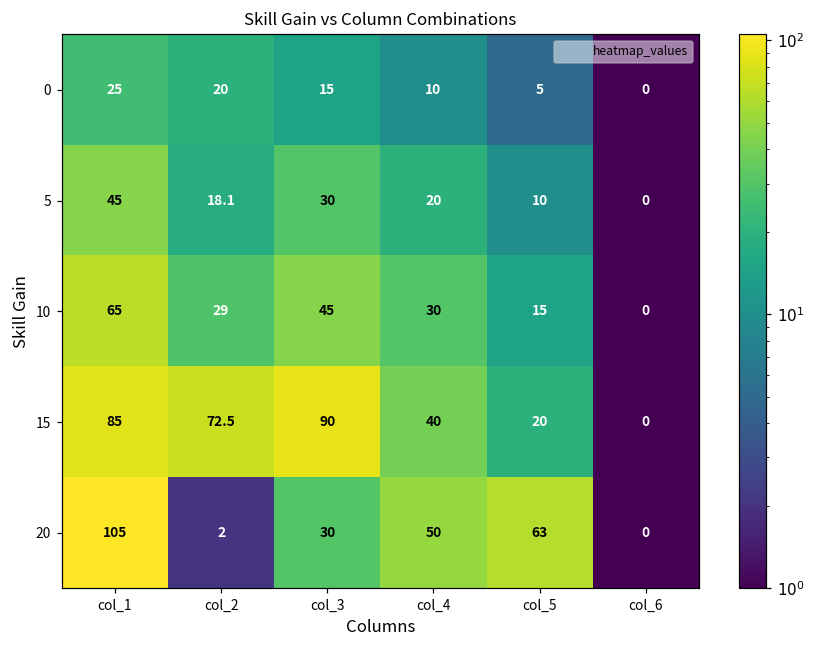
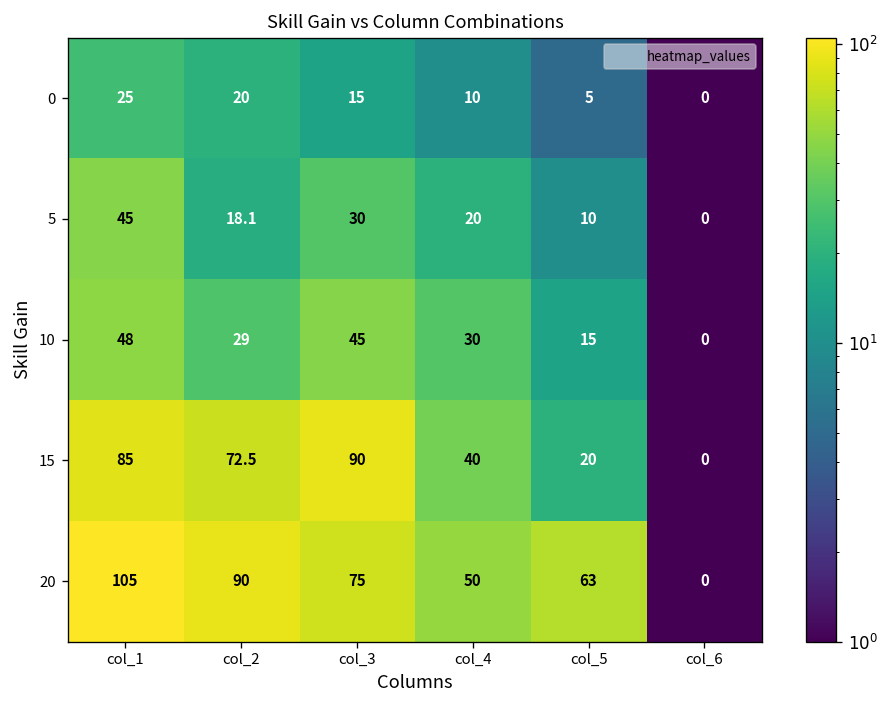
  {
    "0": {
      "col_1": 25,
      "col_2": 20,
      "col_3": 15,
      "col_4": 10,
      "col_5": 5,
      "col_6": 0
    },
    "5": {
      "col_1": 45,
      "col_2": 18.1,
      "col_3": 30,
      "col_4": 20,
      "col_5": 10,
      "col_6": 0
    },
    "10": {
-     "col_1": 65,
+     "col_1": 48,
      "col_2": 29,
      "col_3": 45,
      "col_4": 30,
      "col_5": 15,
      "col_6": 0
    },
    "15": {
      "col_1": 85,
      "col_2": 72.5,
      "col_3": 90,
      "col_4": 40,
      "col_5": 20,
      "col_6": 0
    },
    "20": {
      "col_1": 105,
-     "col_2": 2,
-     "col_3": 30,
+     "col_2": 90,
+     "col_3": 75,
      "col_4": 50,
      "col_5": 63,
      "col_6": 0
    }
  }
